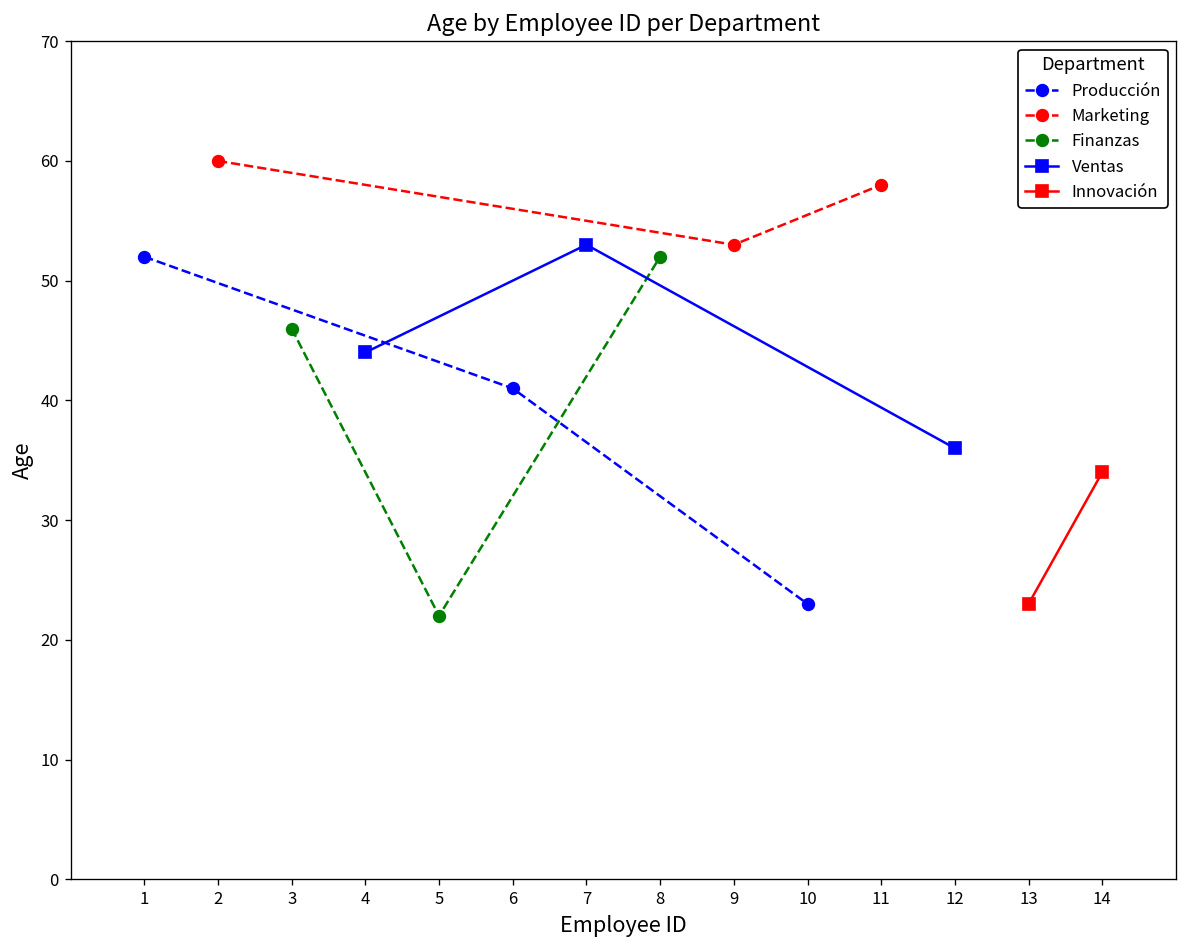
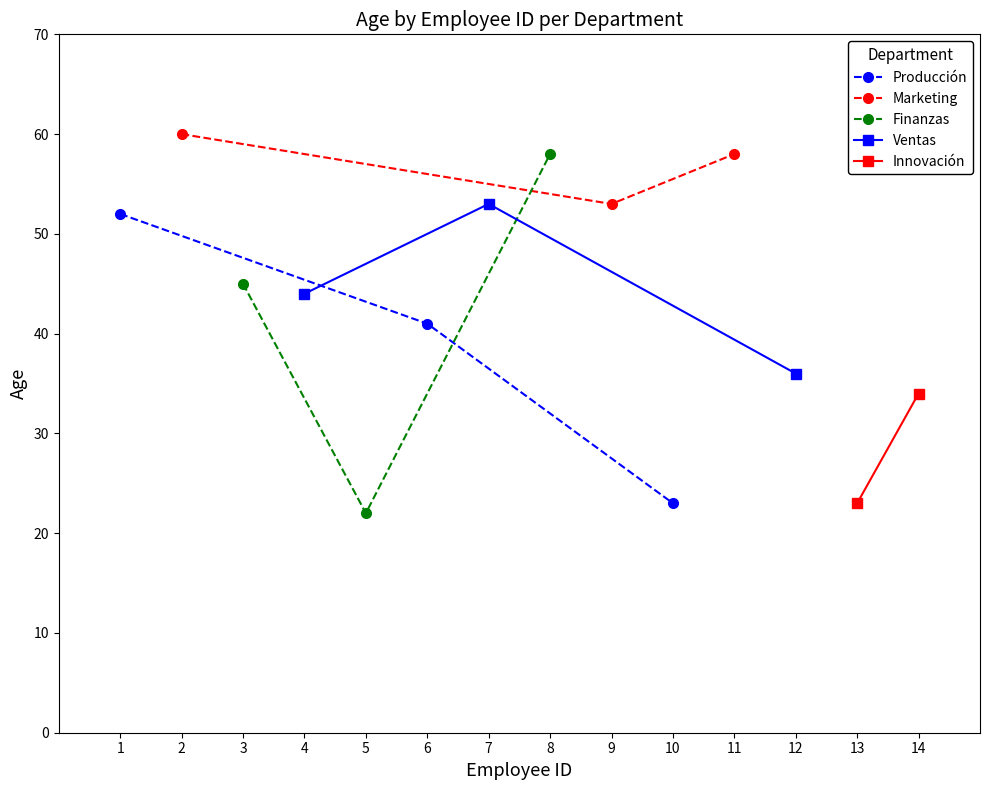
  {
    "Finanzas": {
-     "3": 46,
+     "3": 45,
      "5": 22,
-     "8": 52
+     "8": 58
    }
  }
